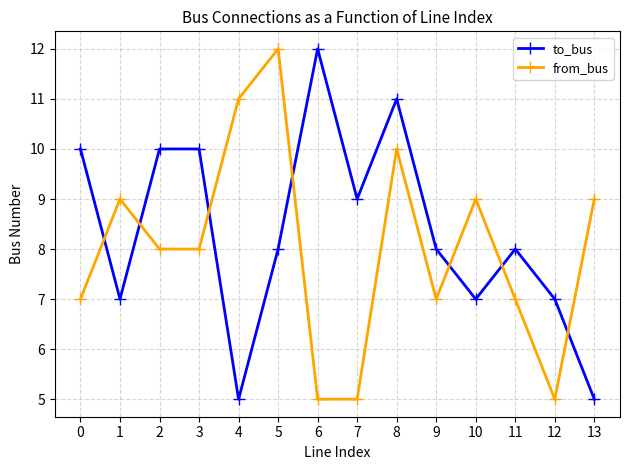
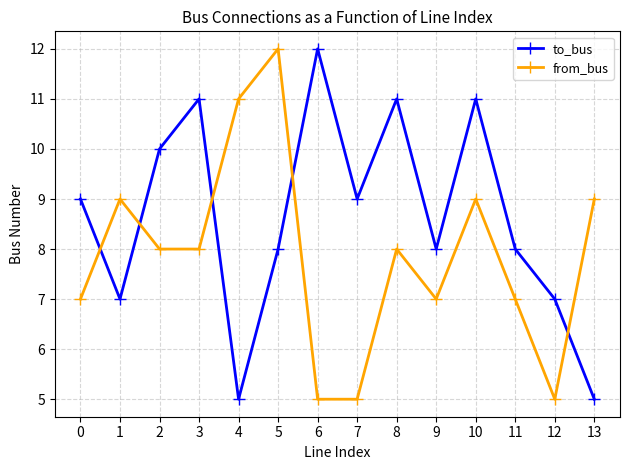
  {
    "to_bus": {
-     "0": 10,
+     "0": 9,
      "1": 7,
      "2": 10,
-     "3": 10,
+     "3": 11,
      "4": 5,
      "5": 8,
      "6": 12,
      "7": 9,
      "8": 11,
      "9": 8,
-     "10": 7,
+     "10": 11,
      "11": 8,
      "12": 7,
      "13": 5
    },
    "from_bus": {
      "0": 7,
      "1": 9,
      "2": 8,
      "3": 8,
      "4": 11,
      "5": 12,
      "6": 5,
      "7": 5,
-     "8": 10,
+     "8": 8,
      "9": 7,
      "10": 9,
      "11": 7,
      "12": 5,
      "13": 9
    }
  }
